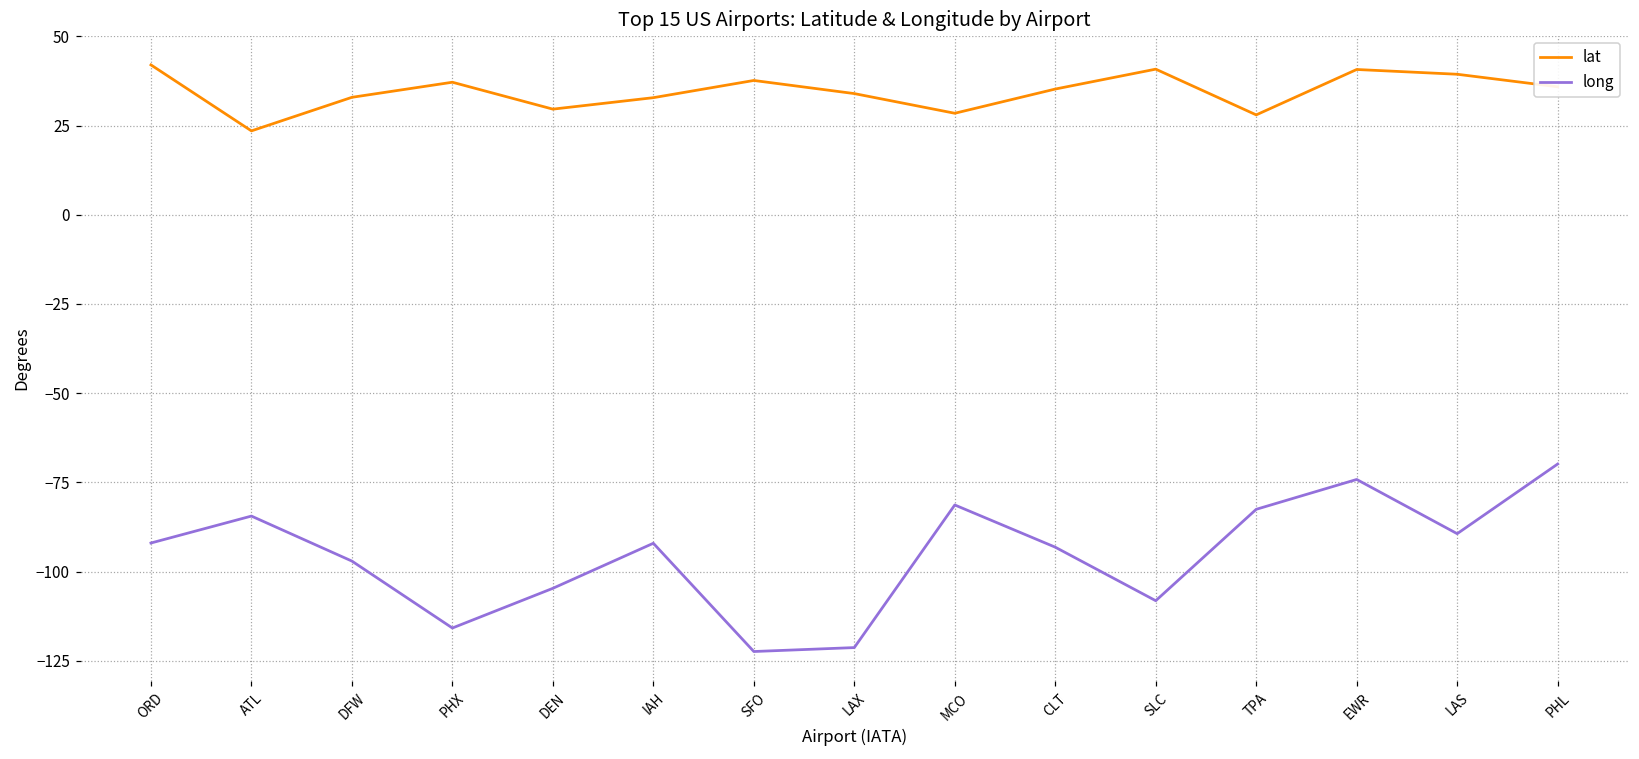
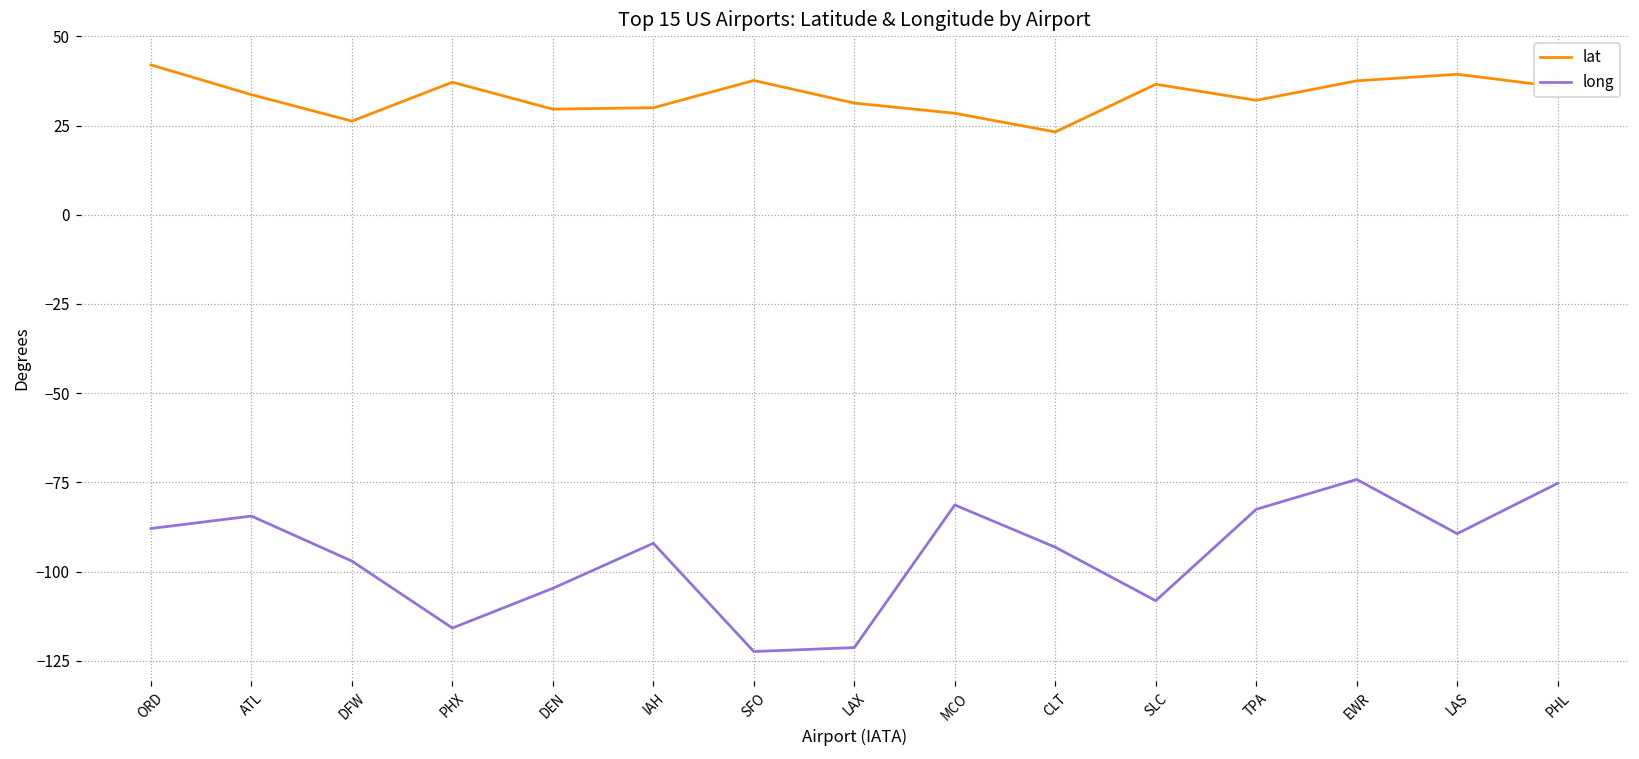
  {
    "lat": {
      "ORD": 42,
-     "ATL": 23,
-     "DFW": 33,
+     "ATL": 34,
+     "DFW": 26,
      "PHX": 37,
      "DEN": 30,
-     "IAH": 33,
+     "IAH": 30,
      "SFO": 38,
-     "LAX": 34,
+     "LAX": 31,
      "MCO": 28,
-     "CLT": 35,
-     "SLC": 41,
-     "TPA": 28,
-     "EWR": 41,
+     "CLT": 23,
+     "SLC": 37,
+     "TPA": 32,
+     "EWR": 38,
      "LAS": 39
    },
    "long": {
-     "ORD": -92,
+     "ORD": -88,
      "ATL": -84,
      "DFW": -97,
      "PHX": -116,
      "DEN": -105,
      "IAH": -92,
      "SFO": -122,
      "LAX": -121,
      "MCO": -81,
      "CLT": -93,
      "SLC": -108,
      "TPA": -83,
      "EWR": -74,
      "LAS": -89,
-     "PHL": -70
+     "PHL": -75
    }
  }
